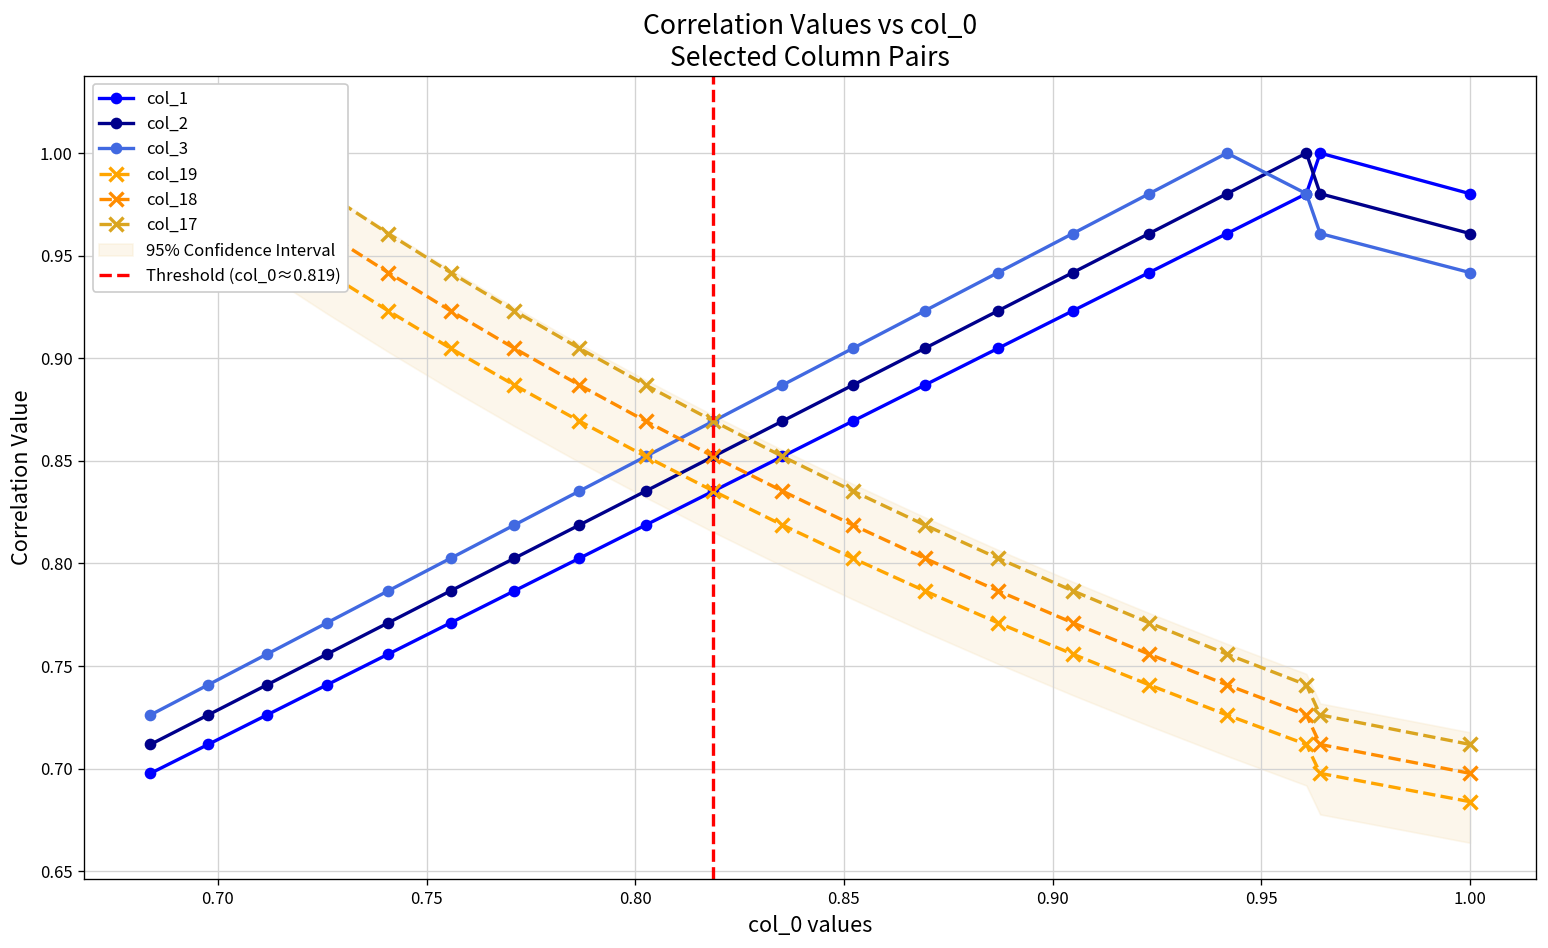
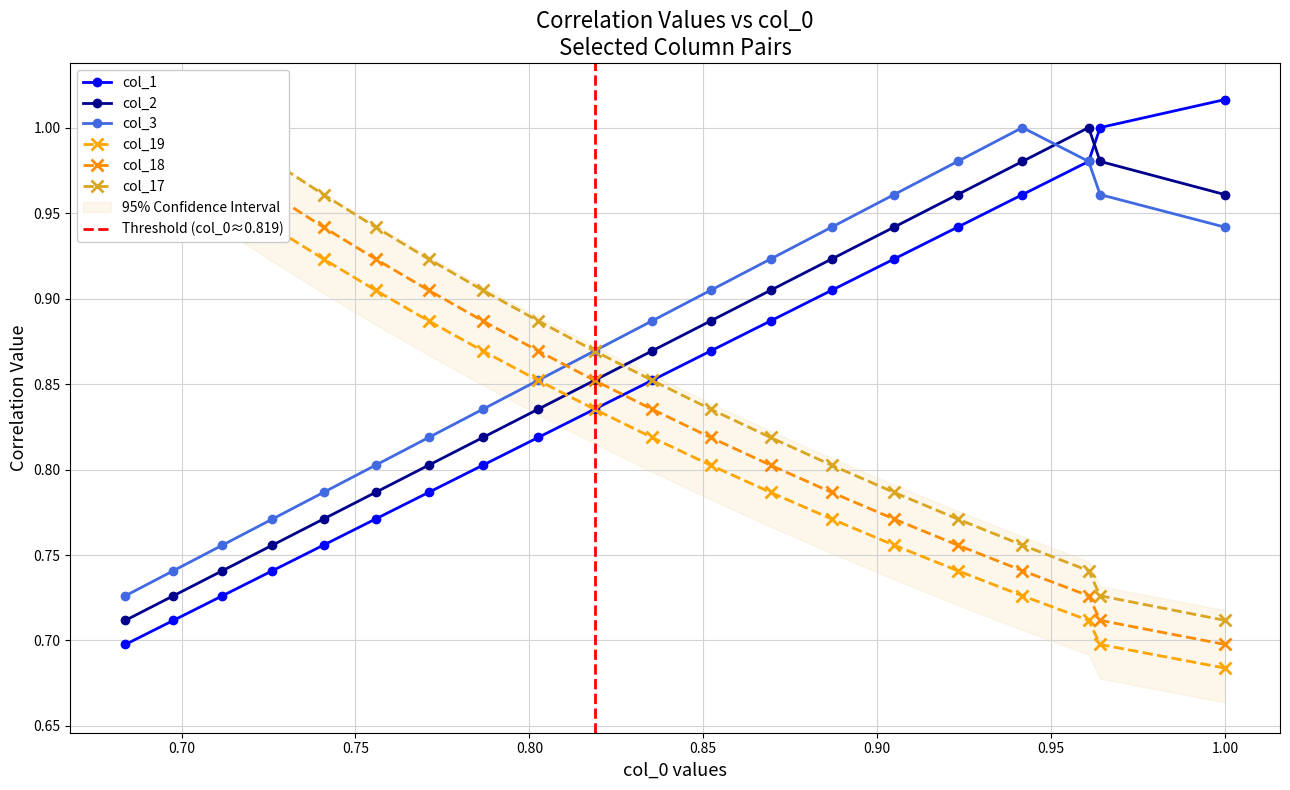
  {
    "col_1": {
-     "1.00": 0.980
+     "1.00": 1.016
    },
    "col_2": {
      "1.00": 0.961
    },
    "col_3": {
      "1.00": 0.942
    }
  }
